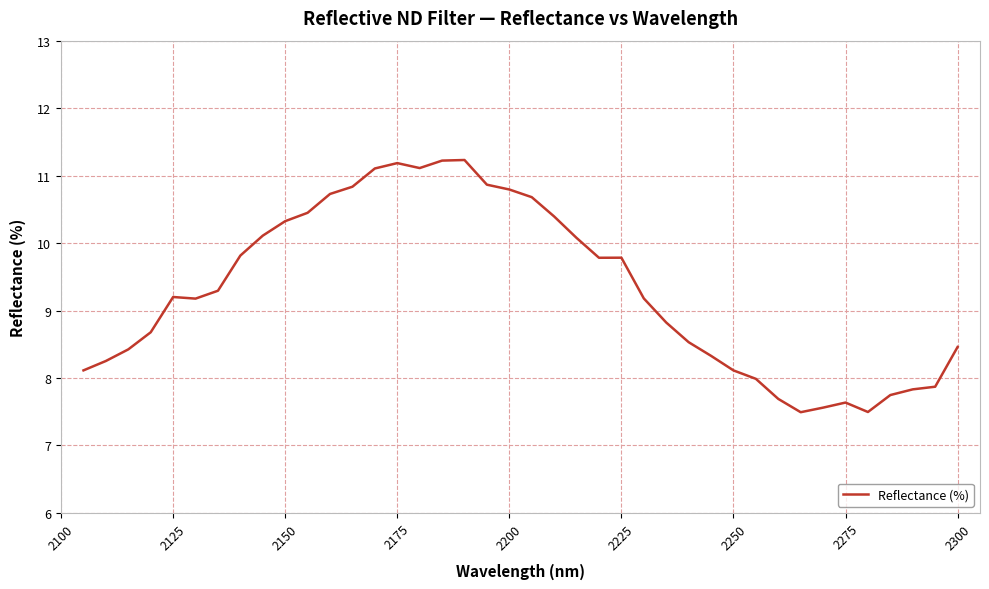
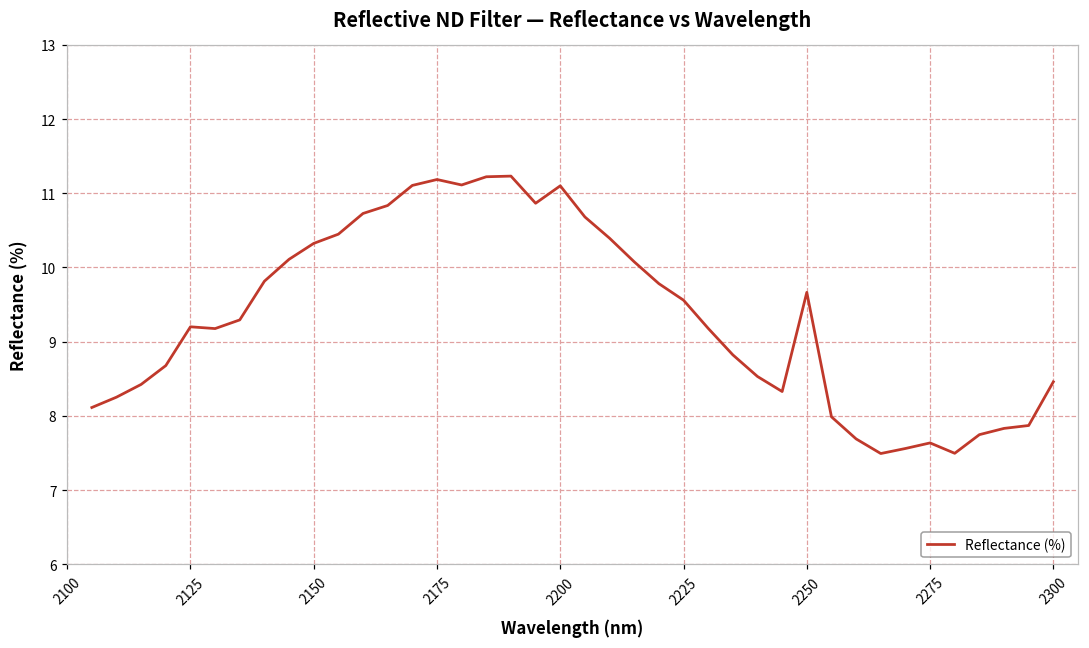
  {
    "2125": 9.2,
    "2150": 10.3,
    "2175": 11.2,
-   "2200": 10.8,
-   "2225": 9.8,
-   "2250": 8.1,
+   "2200": 11.1,
+   "2225": 9.6,
+   "2250": 9.7,
    "2275": 7.6,
    "2300": 8.5
  }
